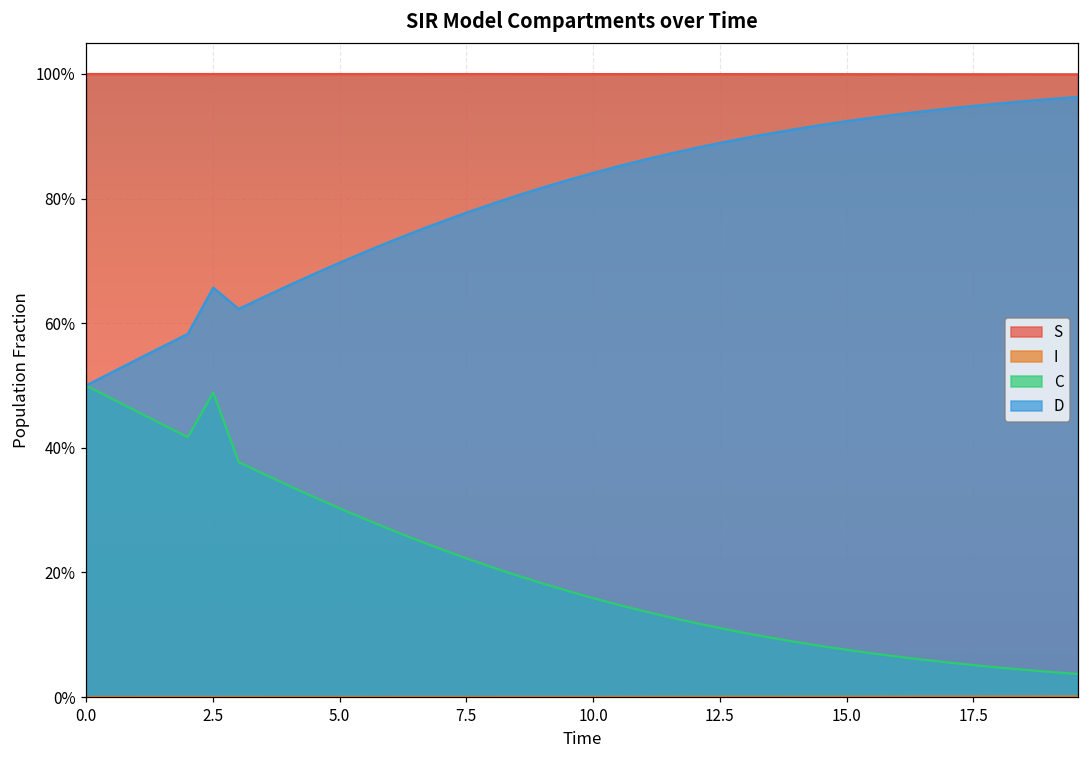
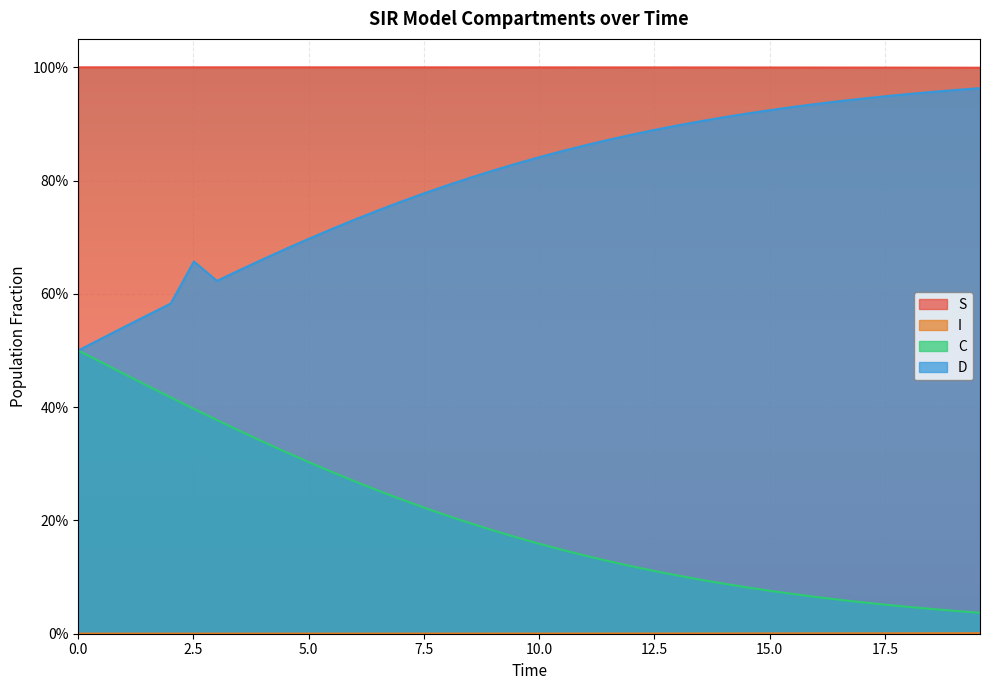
  {
    "C": {
-     "2.5": "49%"
+     "2.5": "40%"
    },
    "D": {
      "2.5": "66%"
    }
  }
